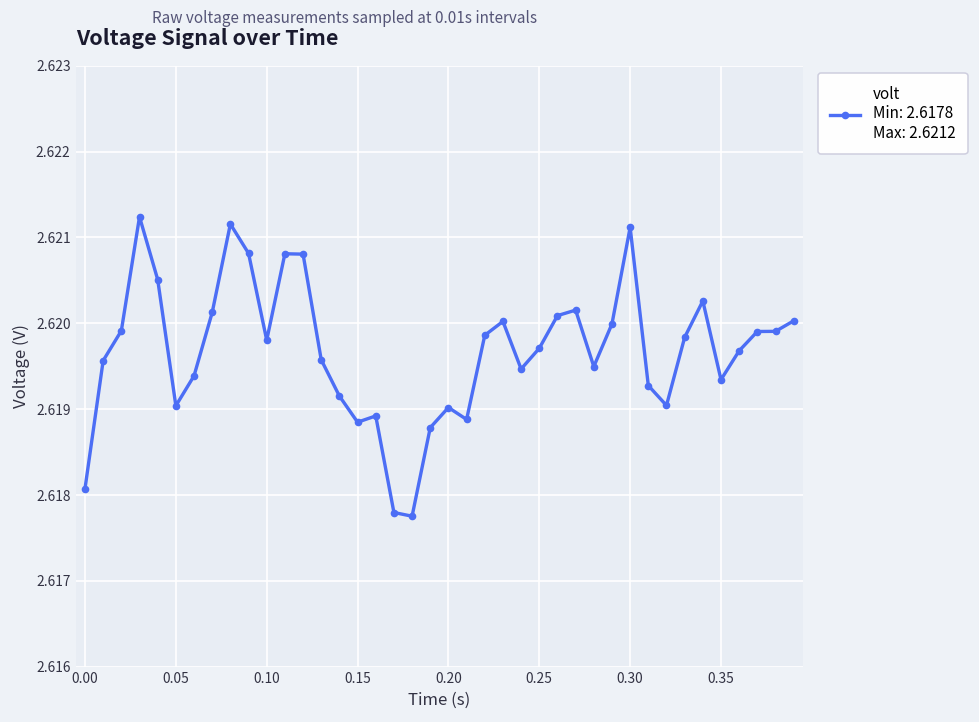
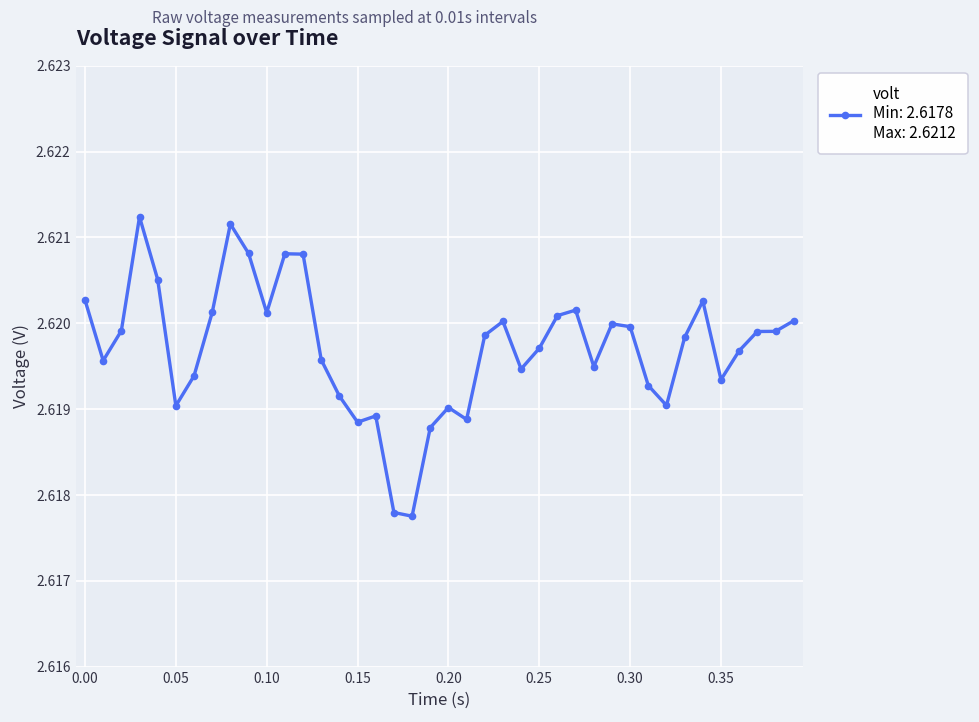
  {
-   "0.00": 2.6181,
+   "0.00": 2.6203,
    "0.05": 2.6190,
-   "0.10": 2.6198,
+   "0.10": 2.6201,
    "0.15": 2.6188,
    "0.20": 2.6190,
    "0.25": 2.6197,
-   "0.30": 2.6211,
+   "0.30": 2.6200,
    "0.35": 2.6193
  }
